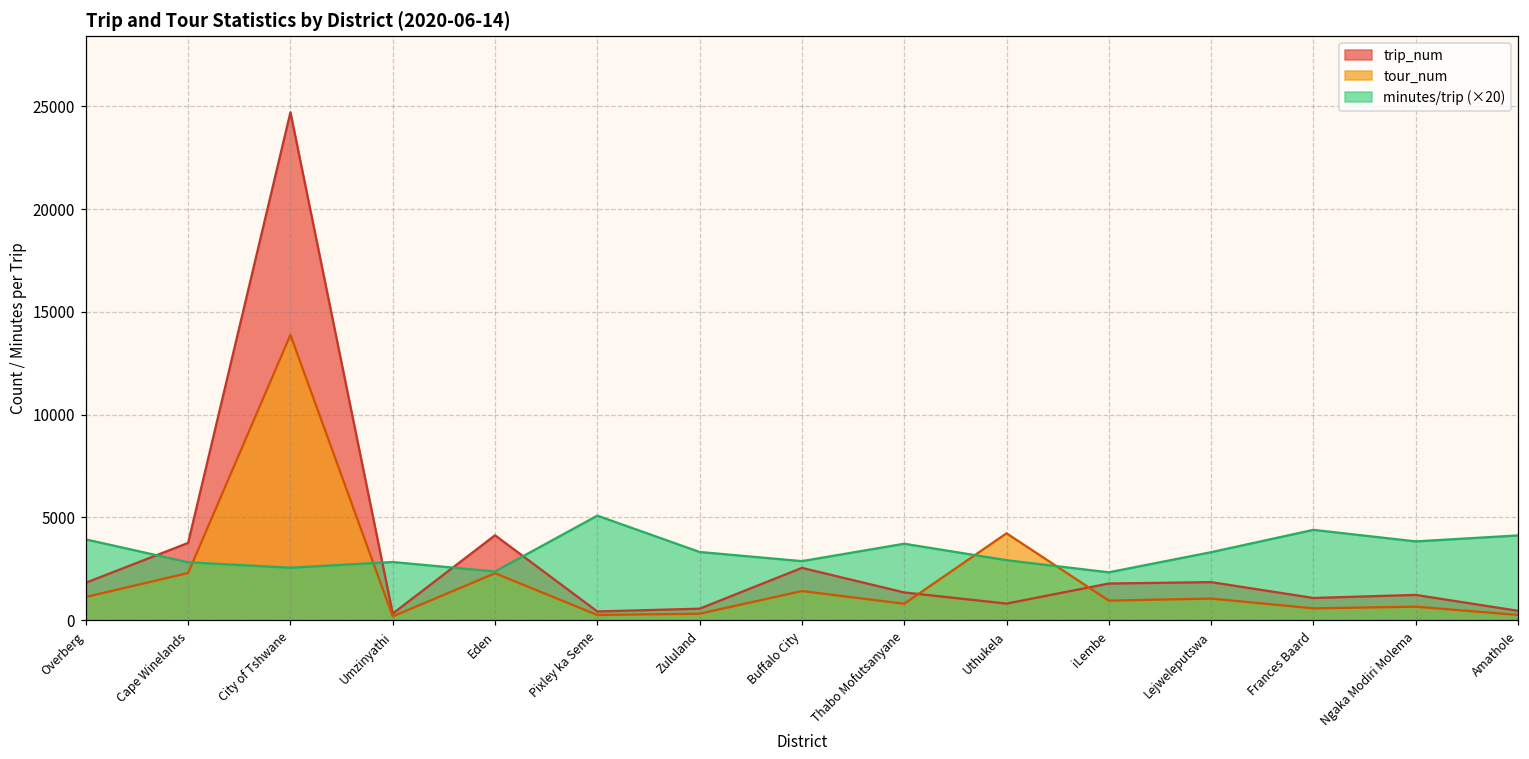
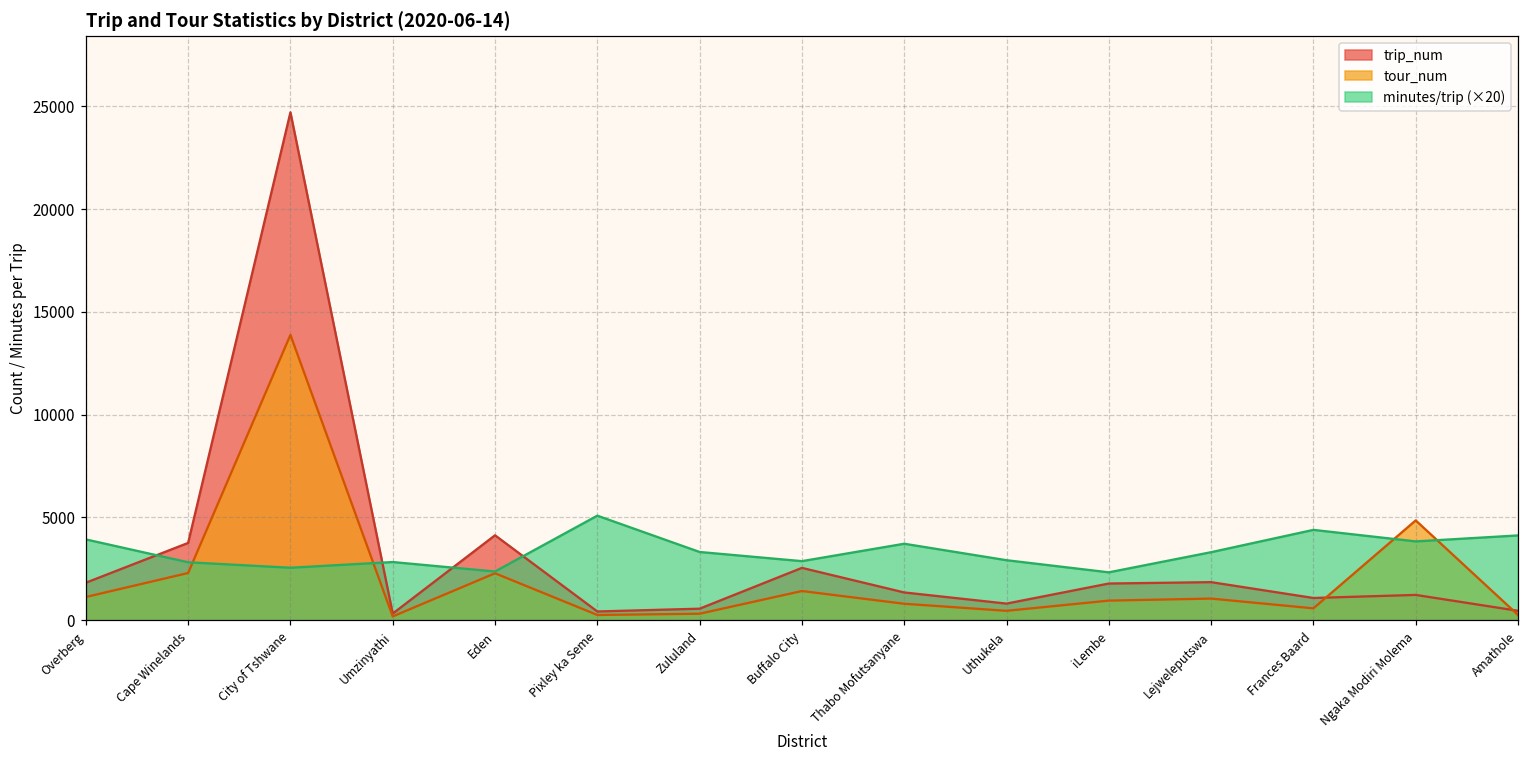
  {
    "trip_num": {
      "Overberg": 1800,
      "Cape Winelands": 3800,
      "City of Tshwane": 24700,
      "Umzinyathi": 300,
      "Eden": 4100,
      "Pixley ka Seme": 400,
      "Zululand": 600,
      "Buffalo City": 2600,
      "Thabo Mofutsanyane": 1400,
      "Uthukela": 800,
      "iLembe": 1800,
      "Lejweleputswa": 1900,
      "Frances Baard": 1100,
      "Ngaka Modiri Molema": 1200,
      "Amathole": 500
    },
    "tour_num": {
      "Overberg": 1100,
      "Cape Winelands": 2300,
      "City of Tshwane": 13900,
      "Umzinyathi": 200,
      "Pixley ka Seme": 300,
      "Zululand": 300,
      "Buffalo City": 1400,
      "Thabo Mofutsanyane": 800,
-     "Uthukela": 4200,
+     "Uthukela": 500,
      "iLembe": 1000,
      "Lejweleputswa": 1100,
      "Frances Baard": 600,
-     "Ngaka Modiri Molema": 700,
+     "Ngaka Modiri Molema": 4900,
      "Amathole": 300
    },
    "minutes/trip (×20)": {
      "Overberg": 3900,
      "Cape Winelands": 2800,
      "City of Tshwane": 2600,
      "Umzinyathi": 2800,
      "Pixley ka Seme": 5100,
      "Zululand": 3300,
      "Buffalo City": 2900,
      "Thabo Mofutsanyane": 3700,
      "Uthukela": 2900,
      "iLembe": 2300,
      "Lejweleputswa": 3300,
      "Frances Baard": 4400,
      "Ngaka Modiri Molema": 3800,
      "Amathole": 4100
    }
  }
